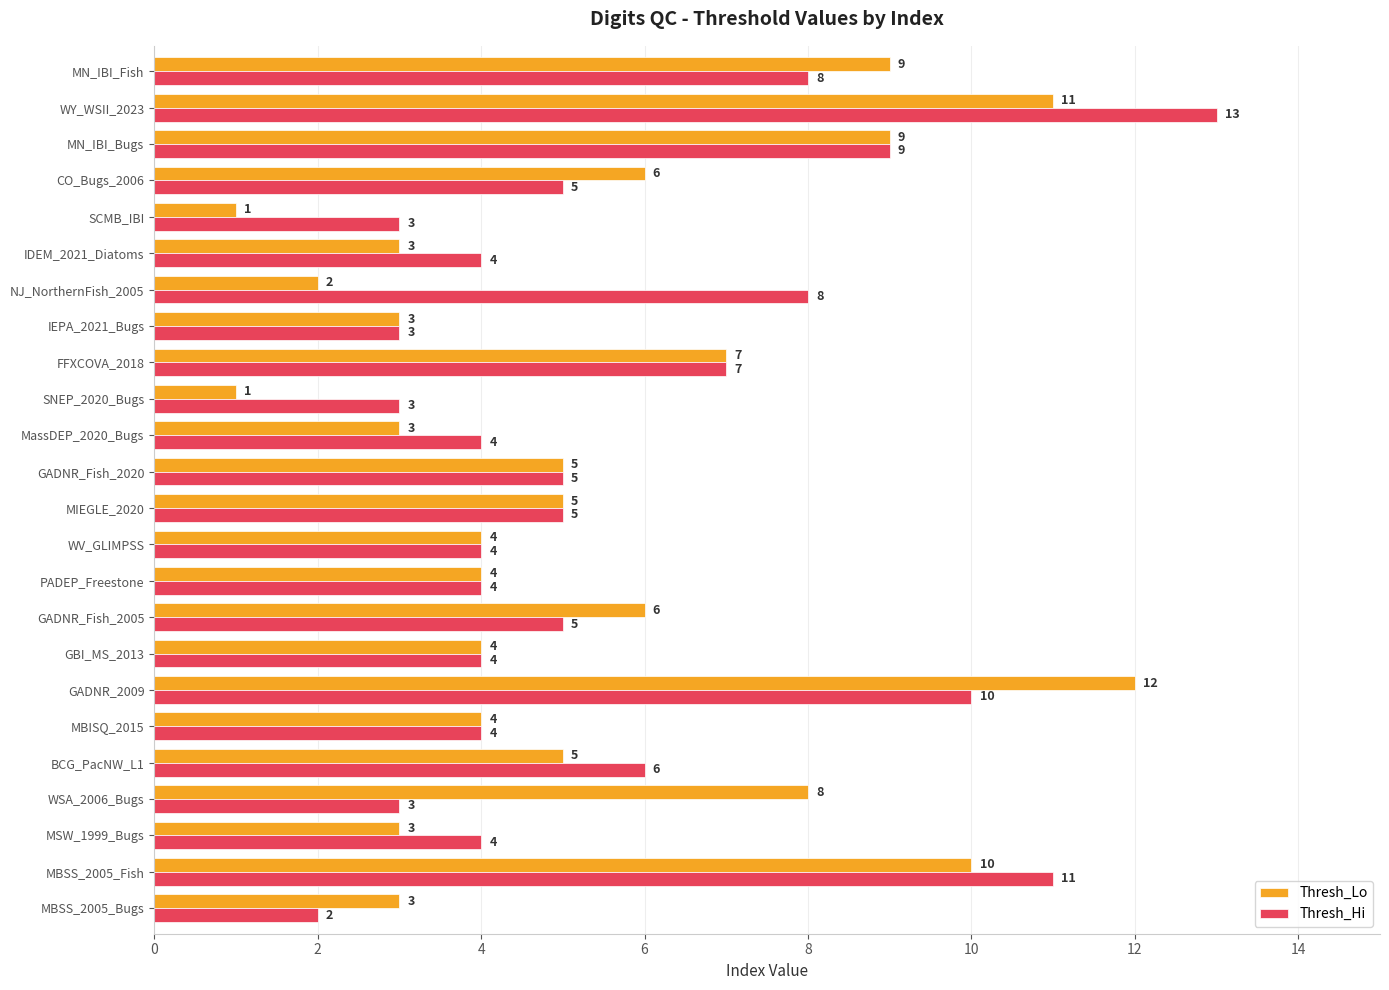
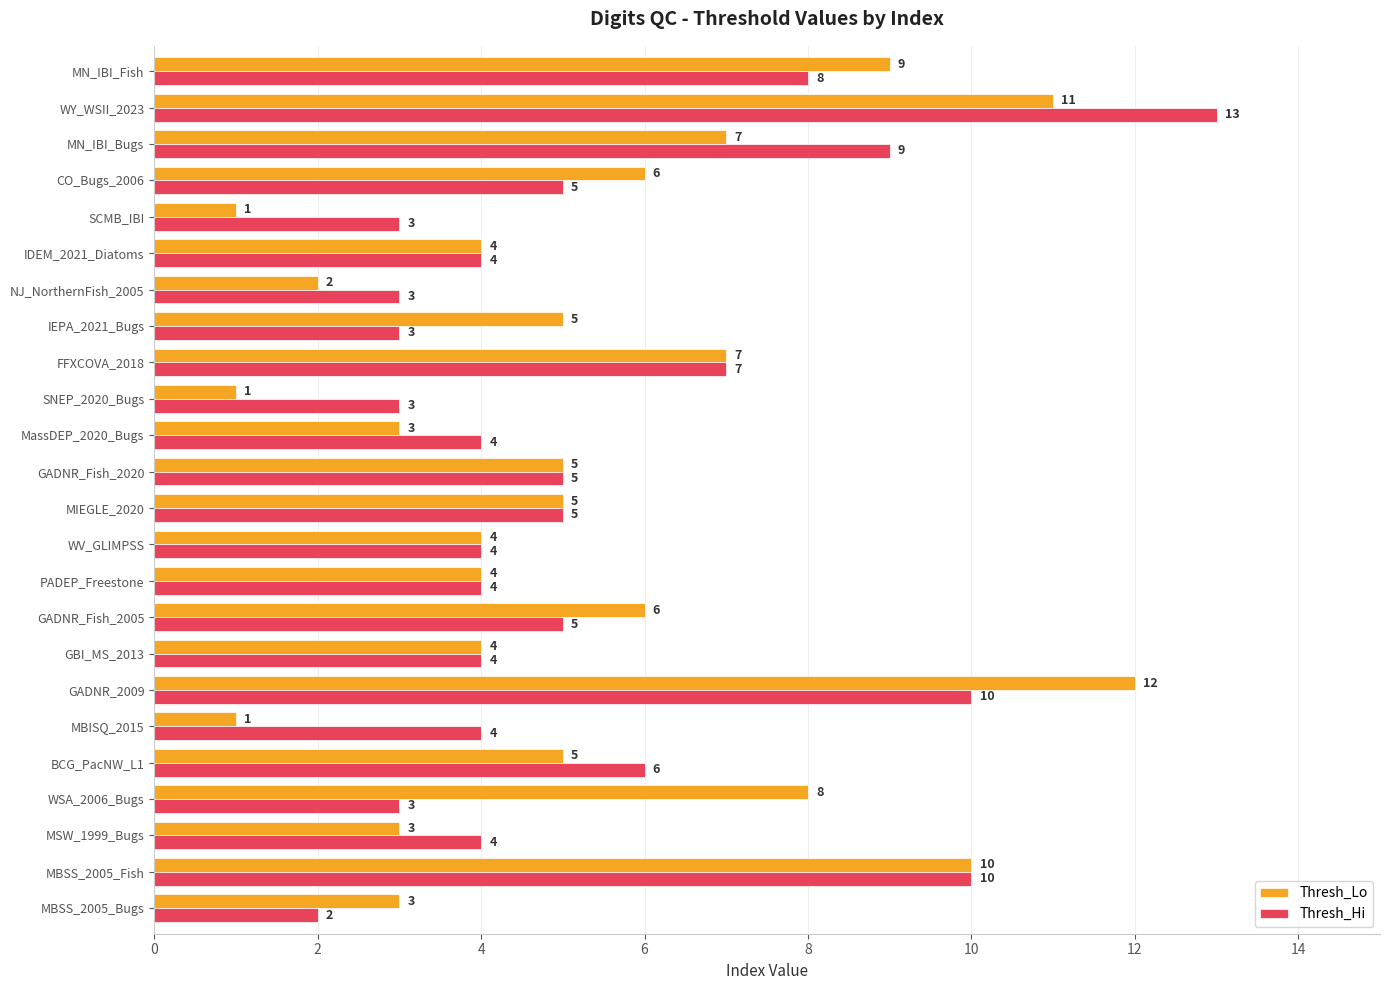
  {
    "Thresh_Lo": {
      "MN_IBI_Fish": 9,
      "WY_WSII_2023": 11,
-     "MN_IBI_Bugs": 9,
+     "MN_IBI_Bugs": 7,
      "CO_Bugs_2006": 6,
      "SCMB_IBI": 1,
-     "IDEM_2021_Diatoms": 3,
+     "IDEM_2021_Diatoms": 4,
      "NJ_NorthernFish_2005": 2,
-     "IEPA_2021_Bugs": 3,
+     "IEPA_2021_Bugs": 5,
      "FFXCOVA_2018": 7,
      "SNEP_2020_Bugs": 1,
      "MassDEP_2020_Bugs": 3,
      "GADNR_Fish_2020": 5,
      "MIEGLE_2020": 5,
      "WV_GLIMPSS": 4,
      "PADEP_Freestone": 4,
      "GADNR_Fish_2005": 6,
      "GBI_MS_2013": 4,
      "GADNR_2009": 12,
-     "MBISQ_2015": 4,
+     "MBISQ_2015": 1,
      "BCG_PacNW_L1": 5,
      "WSA_2006_Bugs": 8,
      "MSW_1999_Bugs": 3,
      "MBSS_2005_Fish": 10,
      "MBSS_2005_Bugs": 3
    },
    "Thresh_Hi": {
      "MN_IBI_Fish": 8,
      "WY_WSII_2023": 13,
      "MN_IBI_Bugs": 9,
      "CO_Bugs_2006": 5,
      "SCMB_IBI": 3,
      "IDEM_2021_Diatoms": 4,
-     "NJ_NorthernFish_2005": 8,
+     "NJ_NorthernFish_2005": 3,
      "IEPA_2021_Bugs": 3,
      "FFXCOVA_2018": 7,
      "SNEP_2020_Bugs": 3,
      "MassDEP_2020_Bugs": 4,
      "GADNR_Fish_2020": 5,
      "MIEGLE_2020": 5,
      "WV_GLIMPSS": 4,
      "PADEP_Freestone": 4,
      "GADNR_Fish_2005": 5,
      "GBI_MS_2013": 4,
      "GADNR_2009": 10,
      "MBISQ_2015": 4,
      "BCG_PacNW_L1": 6,
      "WSA_2006_Bugs": 3,
      "MSW_1999_Bugs": 4,
-     "MBSS_2005_Fish": 11,
+     "MBSS_2005_Fish": 10,
      "MBSS_2005_Bugs": 2
    }
  }
